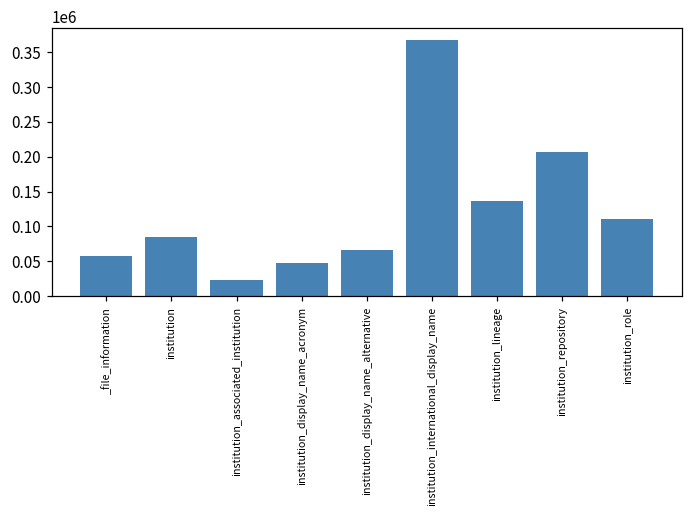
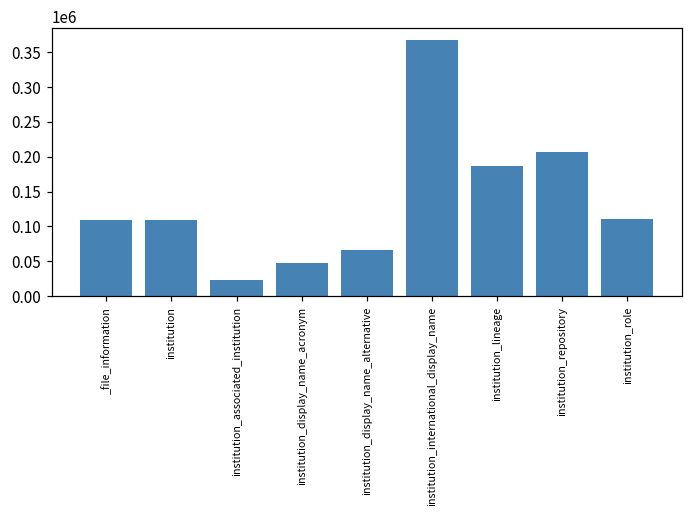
  {
-   "_file_information": 60000,
-   "institution": 90000,
+   "_file_information": 110000,
+   "institution": 110000,
    "institution_associated_institution": 20000,
    "institution_display_name_acronym": 50000,
    "institution_display_name_alternative": 70000,
    "institution_international_display_name": 370000,
-   "institution_lineage": 140000,
+   "institution_lineage": 190000,
    "institution_repository": 210000,
    "institution_role": 110000
  }
